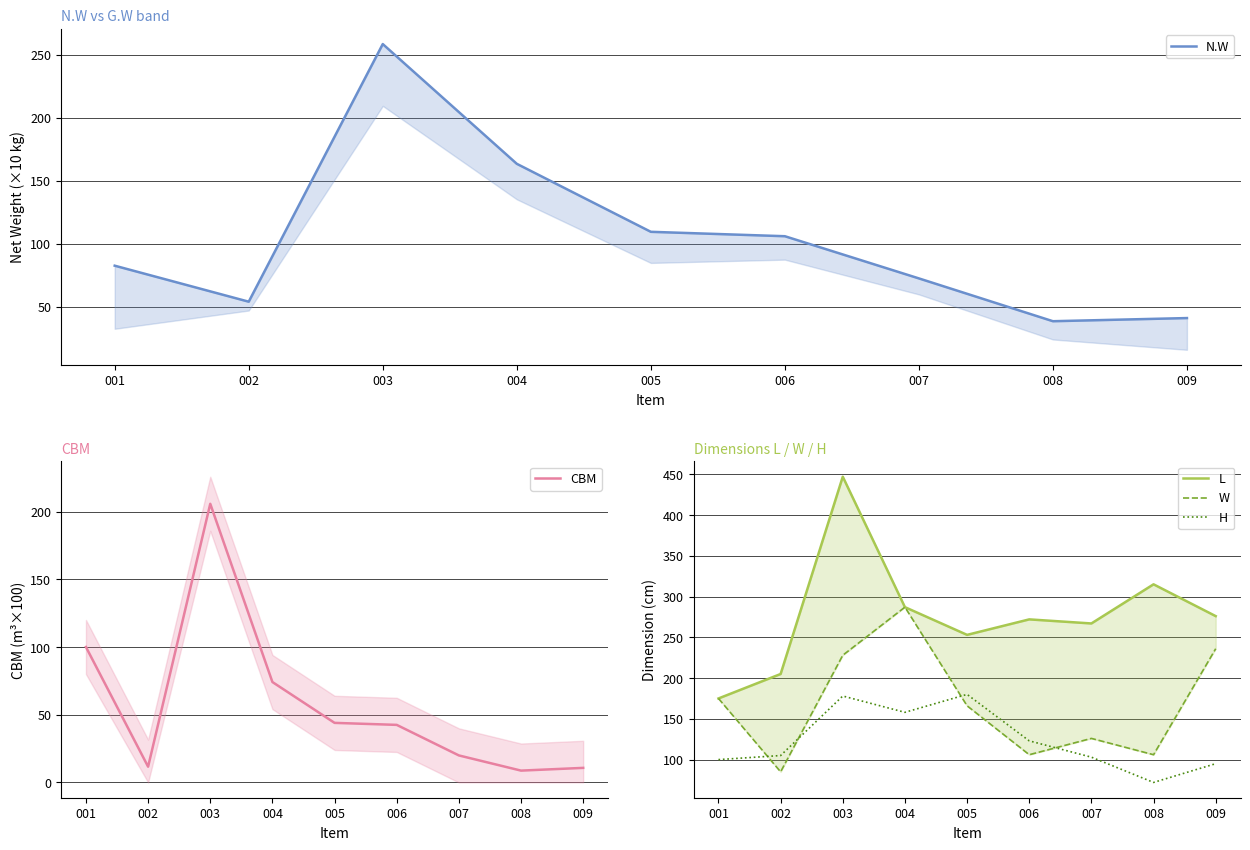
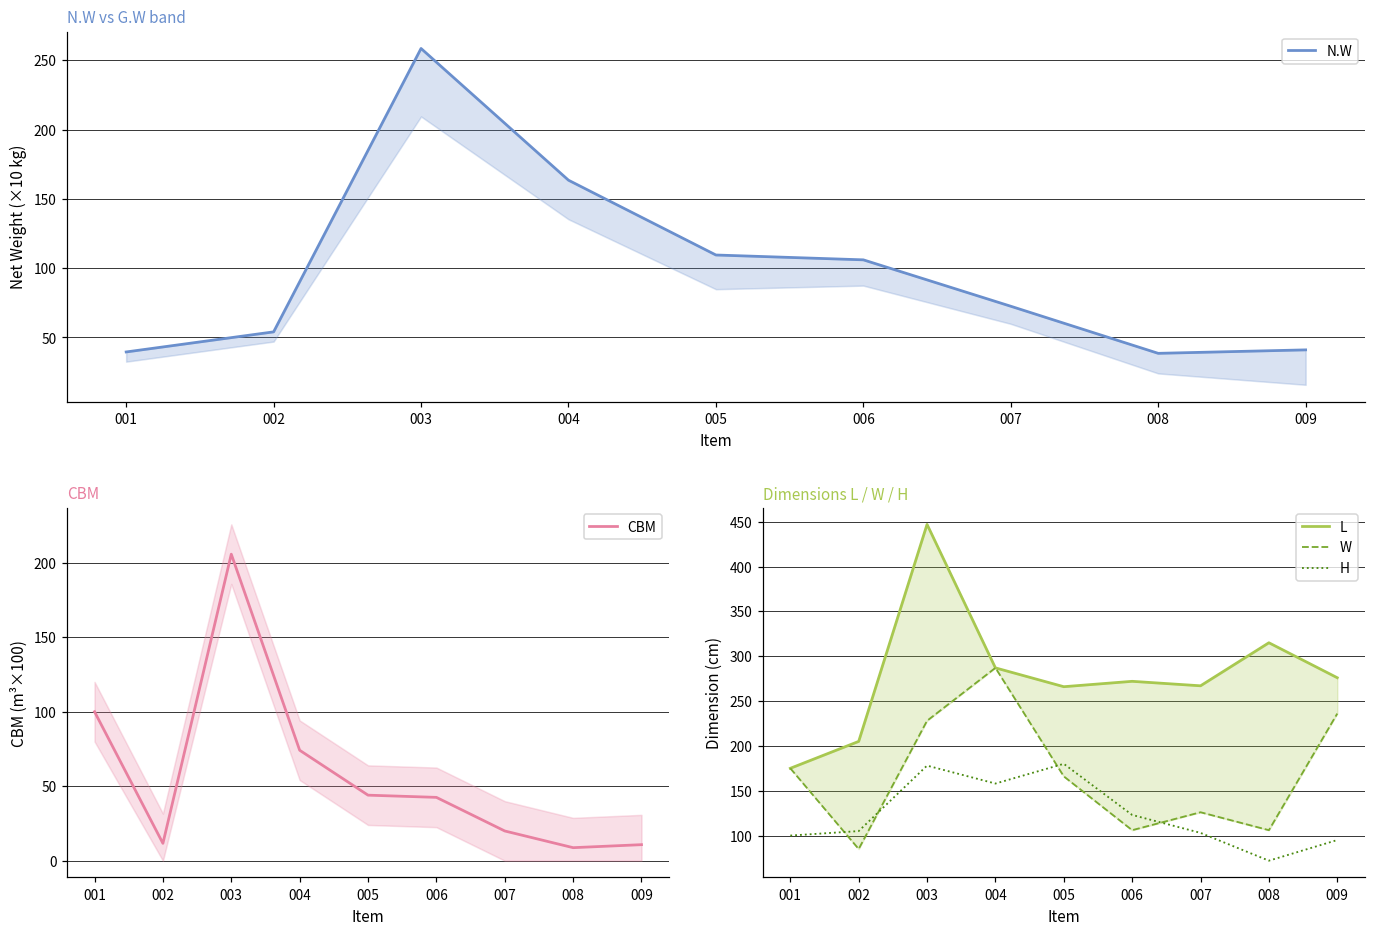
  {
    "N.W vs G.W band": {
-     "001": 83,
+     "001": 40,
      "002": 54,
      "003": 259,
      "004": 164,
      "005": 110,
      "006": 106,
      "007": 73,
      "008": 39,
      "009": 41
    },
    "Dimensions L / W / H": {
      "L": {
        "002": 210,
        "003": 450,
-       "005": 250,
+       "005": 270,
        "006": 270,
        "007": 270,
        "008": 320,
        "009": 280
      },
      "W": {
        "002": 90,
        "003": 230,
        "005": 170,
        "006": 110,
        "007": 130,
        "008": 110,
        "009": 240
      },
      "H": {
        "001": 100,
        "002": 110,
        "003": 180,
        "004": 160,
        "005": 180,
        "006": 120,
        "007": 100,
        "008": 70,
        "009": 100
      }
    }
  }
